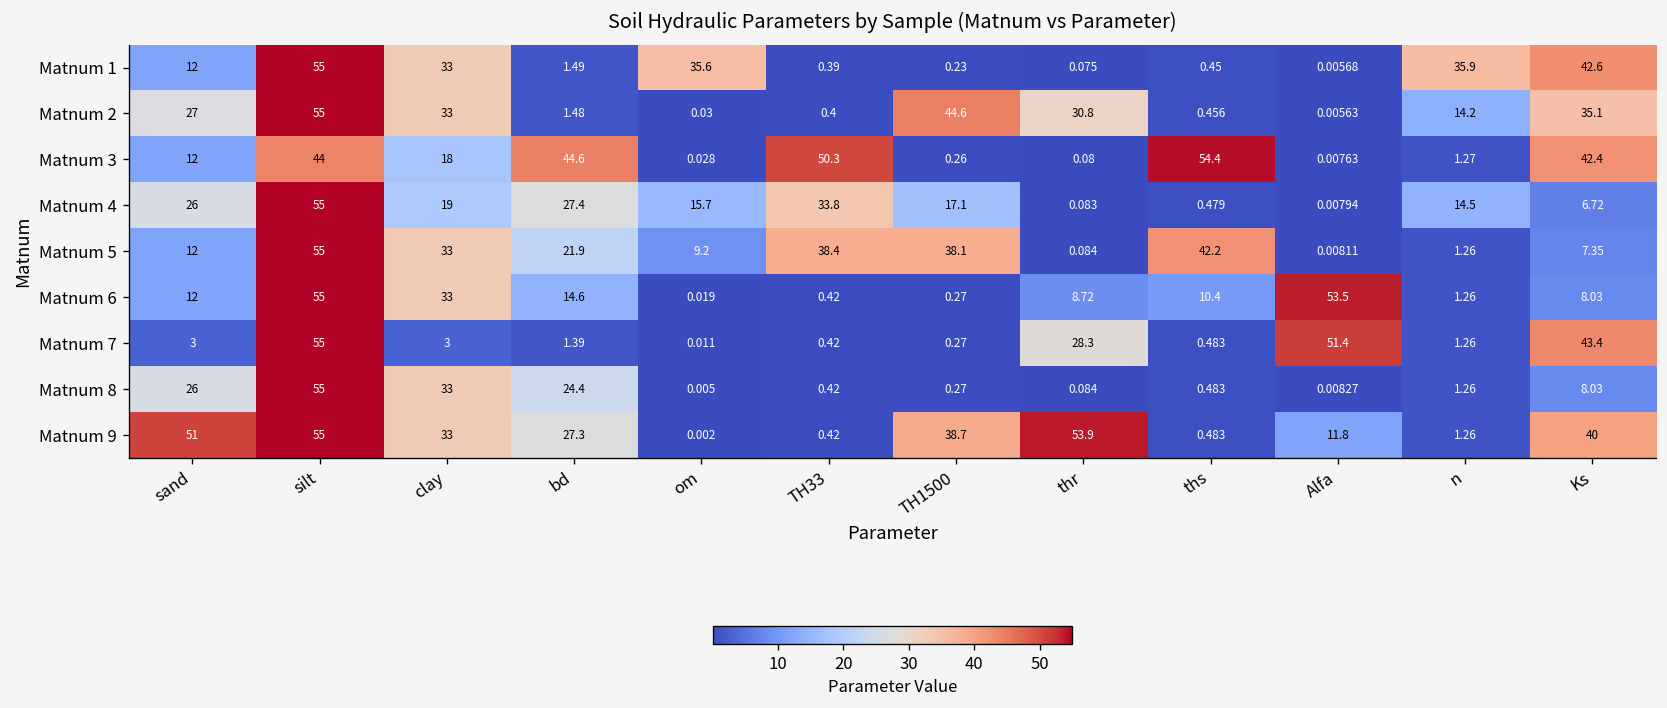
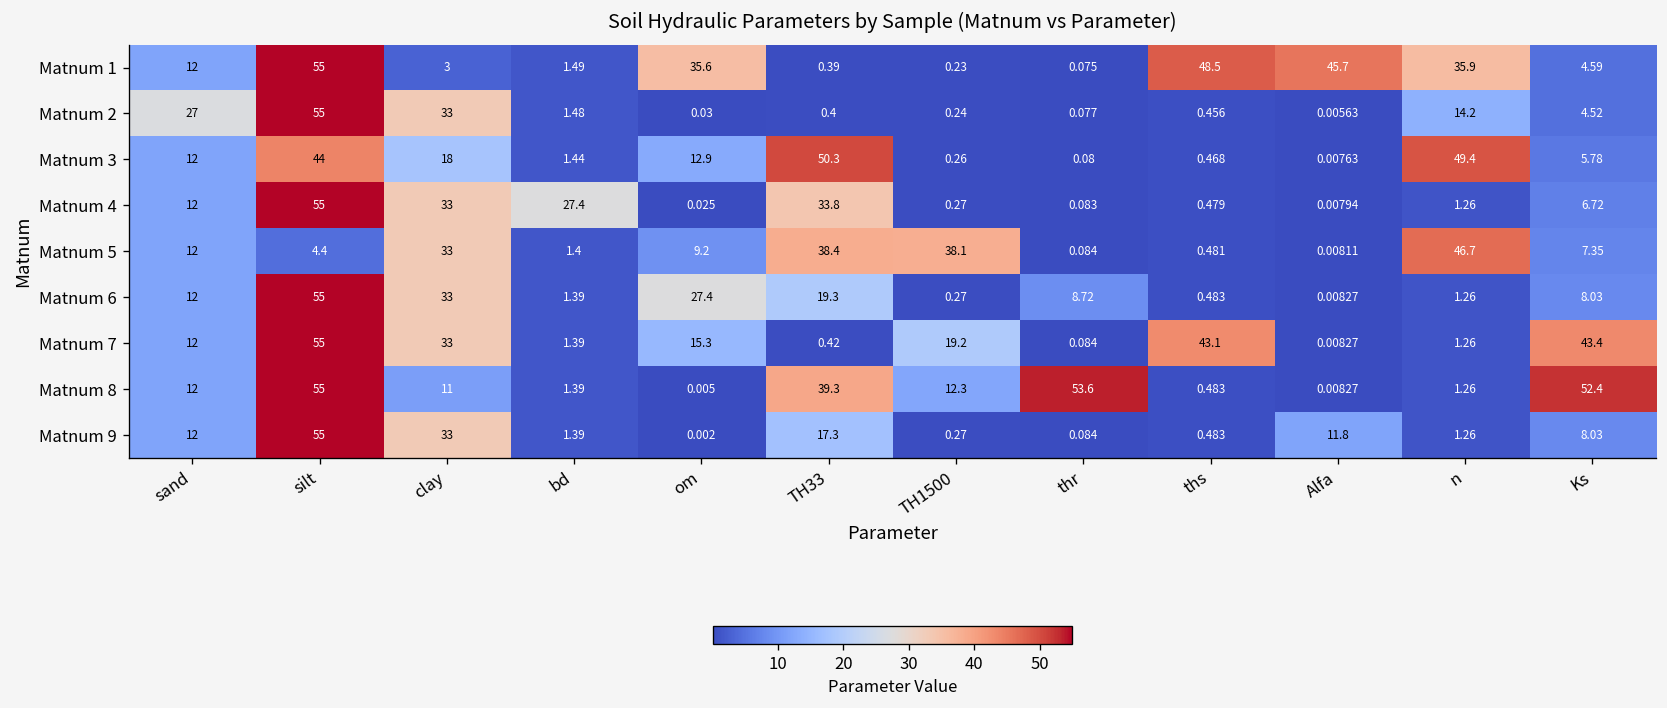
  {
    "Matnum 1": {
      "sand": 12,
      "silt": 55,
-     "clay": 33,
+     "clay": 3,
      "bd": 1.49,
      "om": 35.6,
      "TH33": 0.39,
      "TH1500": 0.23,
      "thr": 0.075,
-     "ths": 0.45,
-     "Alfa": 0.00568,
+     "ths": 48.5,
+     "Alfa": 45.7,
      "n": 35.9,
-     "Ks": 42.6
+     "Ks": 4.59
    },
    "Matnum 2": {
      "sand": 27,
      "silt": 55,
      "clay": 33,
      "bd": 1.48,
      "om": 0.03,
      "TH33": 0.4,
-     "TH1500": 44.6,
-     "thr": 30.8,
+     "TH1500": 0.24,
+     "thr": 0.077,
      "ths": 0.456,
      "Alfa": 0.00563,
      "n": 14.2,
-     "Ks": 35.1
+     "Ks": 4.52
    },
    "Matnum 3": {
      "sand": 12,
      "silt": 44,
      "clay": 18,
-     "bd": 44.6,
-     "om": 0.028,
+     "bd": 1.44,
+     "om": 12.9,
      "TH33": 50.3,
      "TH1500": 0.26,
      "thr": 0.08,
-     "ths": 54.4,
+     "ths": 0.468,
      "Alfa": 0.00763,
-     "n": 1.27,
-     "Ks": 42.4
+     "n": 49.4,
+     "Ks": 5.78
    },
    "Matnum 4": {
-     "sand": 26,
+     "sand": 12,
      "silt": 55,
-     "clay": 19,
+     "clay": 33,
      "bd": 27.4,
-     "om": 15.7,
+     "om": 0.025,
      "TH33": 33.8,
-     "TH1500": 17.1,
+     "TH1500": 0.27,
      "thr": 0.083,
      "ths": 0.479,
      "Alfa": 0.00794,
-     "n": 14.5,
+     "n": 1.26,
      "Ks": 6.72
    },
    "Matnum 5": {
      "sand": 12,
-     "silt": 55,
+     "silt": 4.4,
      "clay": 33,
-     "bd": 21.9,
+     "bd": 1.4,
      "om": 9.2,
      "TH33": 38.4,
      "TH1500": 38.1,
      "thr": 0.084,
-     "ths": 42.2,
+     "ths": 0.481,
      "Alfa": 0.00811,
-     "n": 1.26,
+     "n": 46.7,
      "Ks": 7.35
    },
    "Matnum 6": {
      "sand": 12,
      "silt": 55,
      "clay": 33,
-     "bd": 14.6,
-     "om": 0.019,
-     "TH33": 0.42,
+     "bd": 1.39,
+     "om": 27.4,
+     "TH33": 19.3,
      "TH1500": 0.27,
      "thr": 8.72,
-     "ths": 10.4,
-     "Alfa": 53.5,
+     "ths": 0.483,
+     "Alfa": 0.00827,
      "n": 1.26,
      "Ks": 8.03
    },
    "Matnum 7": {
-     "sand": 3,
+     "sand": 12,
      "silt": 55,
-     "clay": 3,
+     "clay": 33,
      "bd": 1.39,
-     "om": 0.011,
+     "om": 15.3,
      "TH33": 0.42,
-     "TH1500": 0.27,
-     "thr": 28.3,
-     "ths": 0.483,
-     "Alfa": 51.4,
+     "TH1500": 19.2,
+     "thr": 0.084,
+     "ths": 43.1,
+     "Alfa": 0.00827,
      "n": 1.26,
      "Ks": 43.4
    },
    "Matnum 8": {
-     "sand": 26,
+     "sand": 12,
      "silt": 55,
-     "clay": 33,
-     "bd": 24.4,
+     "clay": 11,
+     "bd": 1.39,
      "om": 0.005,
-     "TH33": 0.42,
-     "TH1500": 0.27,
-     "thr": 0.084,
+     "TH33": 39.3,
+     "TH1500": 12.3,
+     "thr": 53.6,
      "ths": 0.483,
      "Alfa": 0.00827,
      "n": 1.26,
-     "Ks": 8.03
+     "Ks": 52.4
    },
    "Matnum 9": {
-     "sand": 51,
+     "sand": 12,
      "silt": 55,
      "clay": 33,
-     "bd": 27.3,
+     "bd": 1.39,
      "om": 0.002,
-     "TH33": 0.42,
-     "TH1500": 38.7,
-     "thr": 53.9,
+     "TH33": 17.3,
+     "TH1500": 0.27,
+     "thr": 0.084,
      "ths": 0.483,
      "Alfa": 11.8,
      "n": 1.26,
-     "Ks": 40
+     "Ks": 8.03
    }
  }
